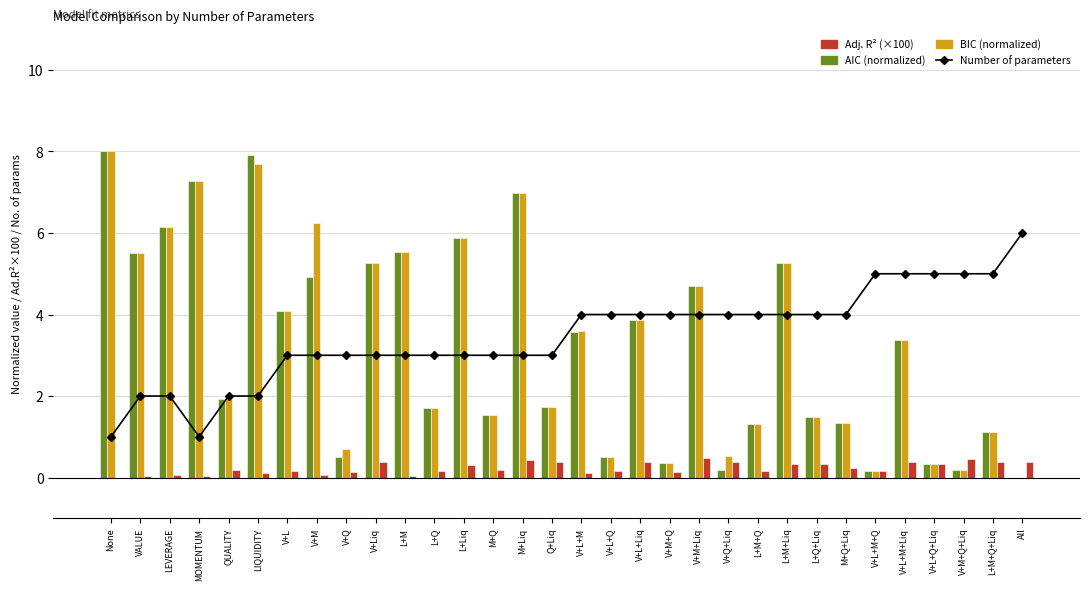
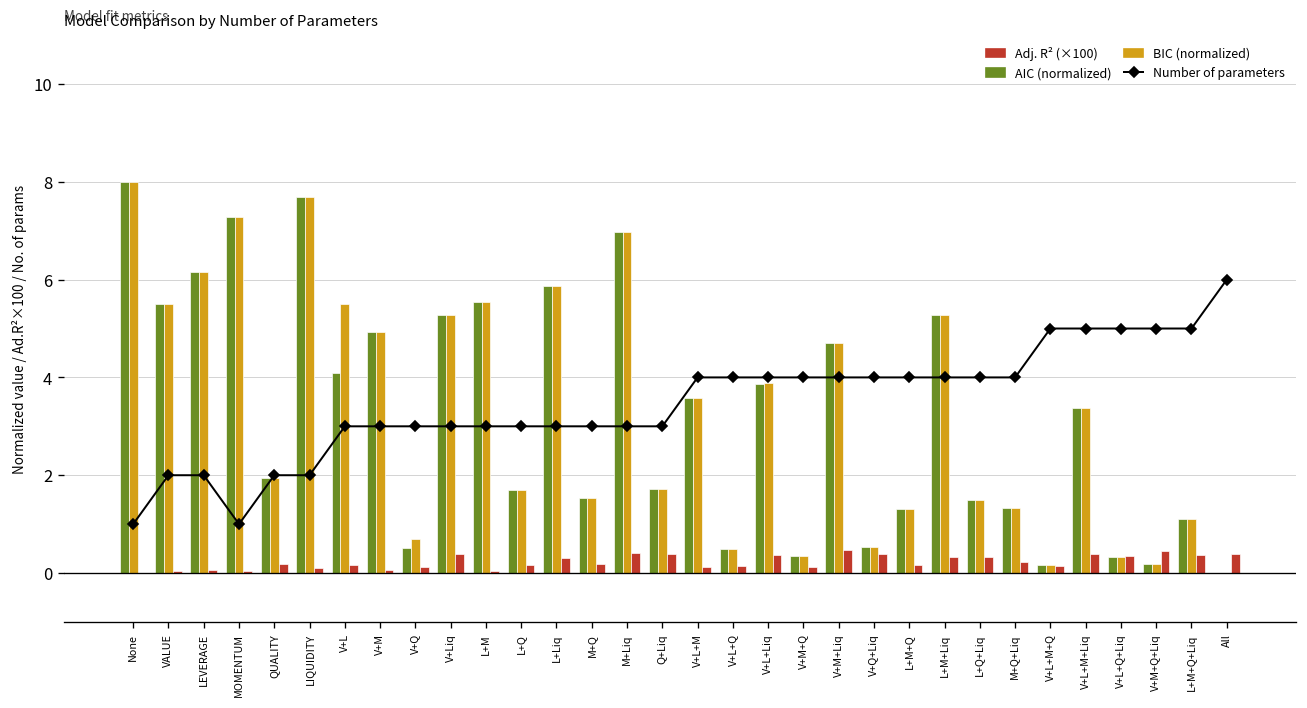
  {
    "AIC (normalized)": {
      "None": 8.0,
      "VALUE": 5.5,
      "LEVERAGE": 6.1,
      "MOMENTUM": 7.3,
      "QUALITY": 1.9,
-     "LIQUIDITY": 7.9,
+     "LIQUIDITY": 7.7,
      "V+L": 4.1,
      "V+M": 4.9,
      "V+Q": 0.5,
      "V+Liq": 5.3,
      "L+M": 5.5,
      "L+Q": 1.7,
      "L+Liq": 5.9,
      "M+Q": 1.5,
      "M+Liq": 7.0,
      "Q+Liq": 1.7,
      "V+L+M": 3.6,
      "V+L+Q": 0.5,
      "V+L+Liq": 3.9,
      "V+M+Q": 0.4,
      "V+M+Liq": 4.7,
-     "V+Q+Liq": 0.2,
+     "V+Q+Liq": 0.5,
      "L+M+Q": 1.3,
      "L+M+Liq": 5.3,
      "L+Q+Liq": 1.5,
      "M+Q+Liq": 1.3,
      "V+L+M+Q": 0.2,
      "V+L+M+Liq": 3.4,
      "V+L+Q+Liq": 0.3,
      "V+M+Q+Liq": 0.2,
      "L+M+Q+Liq": 1.1,
      "All": 0.0
    },
    "Number of parameters": {
      "None": 1.0,
      "VALUE": 2.0,
      "LEVERAGE": 2.0,
      "MOMENTUM": 1.0,
      "QUALITY": 2.0,
      "LIQUIDITY": 2.0,
      "V+L": 3.0,
      "V+M": 3.0,
      "V+Q": 3.0,
      "V+Liq": 3.0,
      "L+M": 3.0,
      "L+Q": 3.0,
      "L+Liq": 3.0,
      "M+Q": 3.0,
      "M+Liq": 3.0,
      "Q+Liq": 3.0,
      "V+L+M": 4.0,
      "V+L+Q": 4.0,
      "V+L+Liq": 4.0,
      "V+M+Q": 4.0,
      "V+M+Liq": 4.0,
      "V+Q+Liq": 4.0,
      "L+M+Q": 4.0,
      "L+M+Liq": 4.0,
      "L+Q+Liq": 4.0,
      "M+Q+Liq": 4.0,
      "V+L+M+Q": 5.0,
      "V+L+M+Liq": 5.0,
      "V+L+Q+Liq": 5.0,
      "V+M+Q+Liq": 5.0,
      "L+M+Q+Liq": 5.0,
      "All": 6.0
    },
    "BIC (normalized)": {
      "None": 8.0,
      "VALUE": 5.5,
      "LEVERAGE": 6.1,
      "MOMENTUM": 7.3,
      "QUALITY": 1.9,
      "LIQUIDITY": 7.7,
-     "V+L": 4.1,
-     "V+M": 6.2,
+     "V+L": 5.5,
+     "V+M": 4.9,
      "V+Q": 0.7,
      "V+Liq": 5.3,
      "L+M": 5.5,
      "L+Q": 1.7,
      "L+Liq": 5.9,
      "M+Q": 1.5,
      "M+Liq": 7.0,
      "Q+Liq": 1.7,
      "V+L+M": 3.6,
      "V+L+Q": 0.5,
      "V+L+Liq": 3.9,
      "V+M+Q": 0.4,
      "V+M+Liq": 4.7,
      "V+Q+Liq": 0.5,
      "L+M+Q": 1.3,
      "L+M+Liq": 5.3,
      "L+Q+Liq": 1.5,
      "M+Q+Liq": 1.3,
      "V+L+M+Q": 0.2,
      "V+L+M+Liq": 3.4,
      "V+L+Q+Liq": 0.3,
      "V+M+Q+Liq": 0.2,
      "L+M+Q+Liq": 1.1,
      "All": 0.0
    },
    "Adj. R² (×100)": {
      "None": 0.0,
      "LEVERAGE": 0.1,
      "QUALITY": 0.2,
      "LIQUIDITY": 0.1,
      "V+L": 0.2,
      "V+M": 0.1,
      "V+Q": 0.1,
      "V+Liq": 0.4,
      "L+Q": 0.2,
      "L+Liq": 0.3,
      "M+Q": 0.2,
      "M+Liq": 0.4,
      "Q+Liq": 0.4,
      "V+L+M": 0.1,
      "V+L+Q": 0.2,
      "V+L+Liq": 0.4,
      "V+M+Q": 0.1,
      "V+M+Liq": 0.5,
      "V+Q+Liq": 0.4,
      "L+M+Q": 0.2,
      "L+M+Liq": 0.3,
      "L+Q+Liq": 0.3,
      "M+Q+Liq": 0.2,
      "V+L+M+Q": 0.2,
      "V+L+M+Liq": 0.4,
      "V+L+Q+Liq": 0.3,
      "V+M+Q+Liq": 0.5,
      "L+M+Q+Liq": 0.4,
      "All": 0.4
    }
  }
